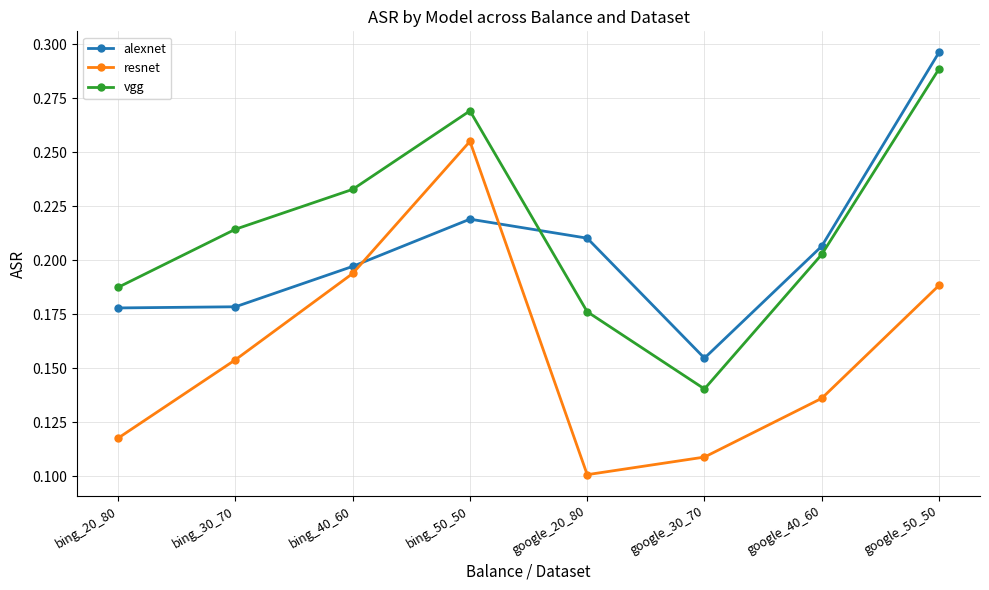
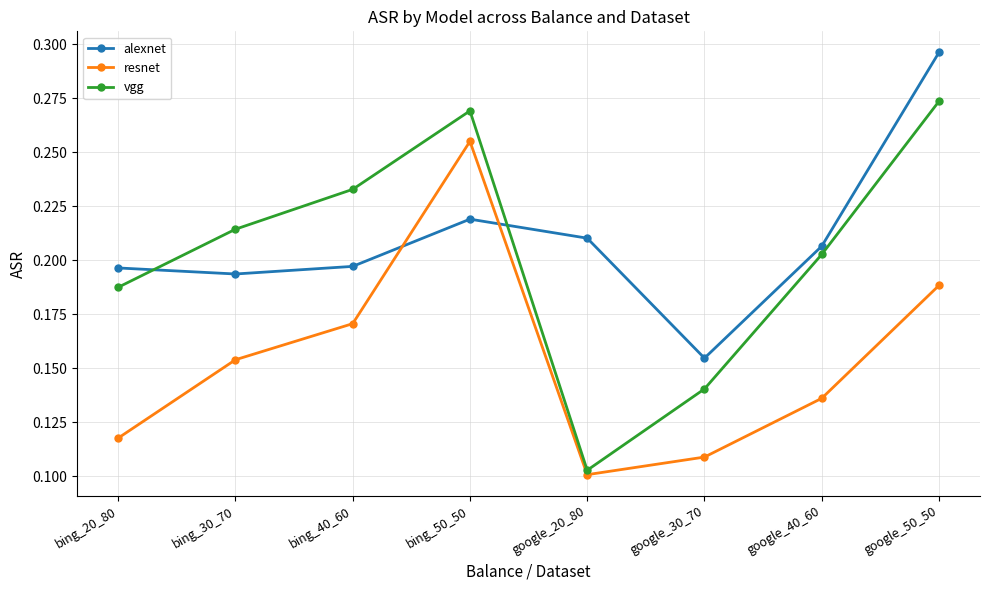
  {
    "alexnet": {
-     "bing_20_80": 0.178,
-     "bing_30_70": 0.178,
+     "bing_20_80": 0.196,
+     "bing_30_70": 0.194,
      "bing_40_60": 0.197,
      "bing_50_50": 0.219,
      "google_20_80": 0.210,
      "google_30_70": 0.155,
      "google_40_60": 0.207,
      "google_50_50": 0.296
    },
    "resnet": {
      "bing_20_80": 0.118,
      "bing_30_70": 0.154,
-     "bing_40_60": 0.194,
+     "bing_40_60": 0.171,
      "bing_50_50": 0.255,
      "google_20_80": 0.101,
      "google_30_70": 0.109,
      "google_40_60": 0.136,
      "google_50_50": 0.188
    },
    "vgg": {
      "bing_20_80": 0.188,
      "bing_30_70": 0.214,
      "bing_40_60": 0.233,
      "bing_50_50": 0.269,
-     "google_20_80": 0.176,
+     "google_20_80": 0.103,
      "google_30_70": 0.140,
      "google_40_60": 0.203,
-     "google_50_50": 0.289
+     "google_50_50": 0.274
    }
  }
